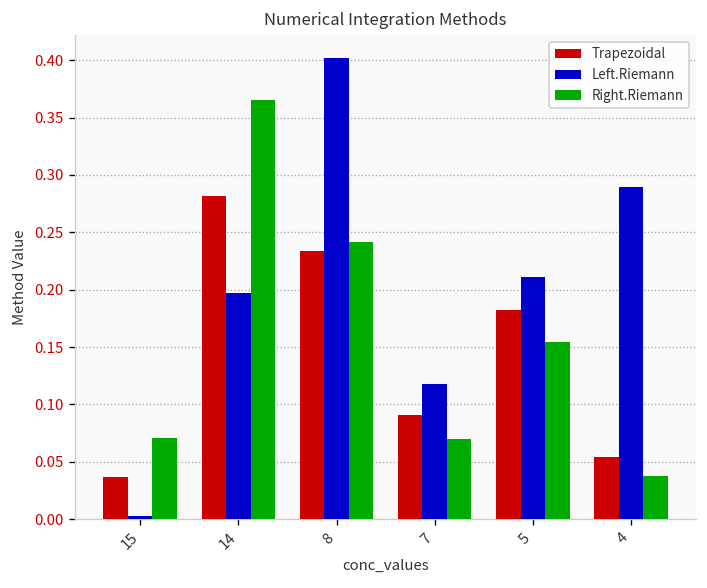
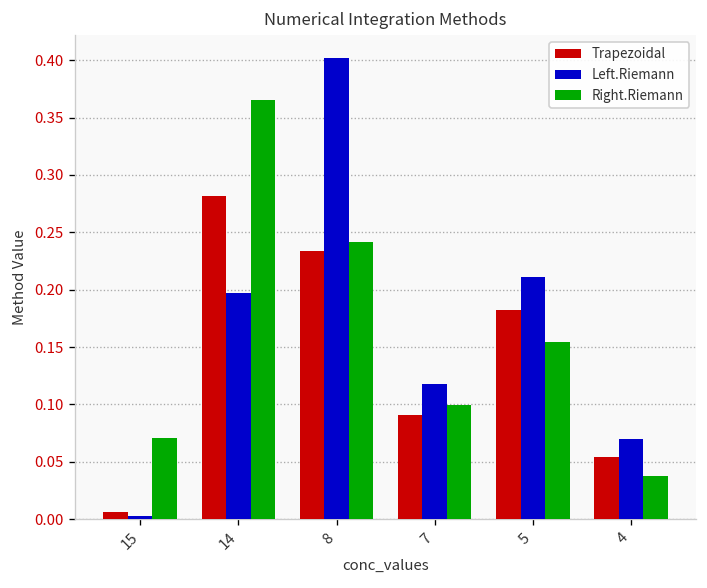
  {
    "Trapezoidal": {
-     "15": 0.04,
+     "15": 0.01,
      "14": 0.28,
      "8": 0.23,
      "7": 0.09,
      "5": 0.18,
      "4": 0.05
    },
    "Left.Riemann": {
      "15": 0.00,
      "14": 0.20,
      "8": 0.40,
      "7": 0.12,
      "5": 0.21,
-     "4": 0.29
+     "4": 0.07
    },
    "Right.Riemann": {
      "15": 0.07,
      "14": 0.36,
      "8": 0.24,
-     "7": 0.07,
+     "7": 0.10,
      "5": 0.15,
      "4": 0.04
    }
  }
